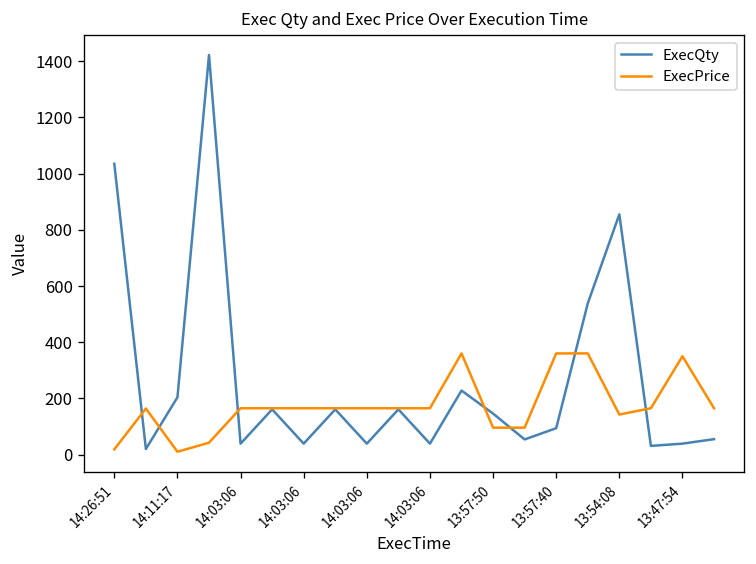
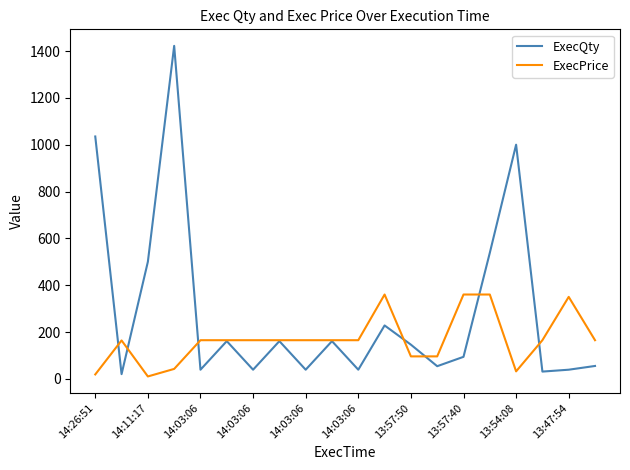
  {
    "ExecQty": {
      "14:26:51": 1040,
-     "14:11:17": 200,
+     "14:11:17": 500,
      "13:57:40": 90,
-     "13:54:08": 860,
+     "13:54:08": 1000,
      "13:47:54": 40
    },
    "ExecPrice": {
      "14:26:51": 20,
      "14:11:17": 10,
      "13:57:40": 360,
-     "13:54:08": 140,
+     "13:54:08": 30,
      "13:47:54": 350
    }
  }
